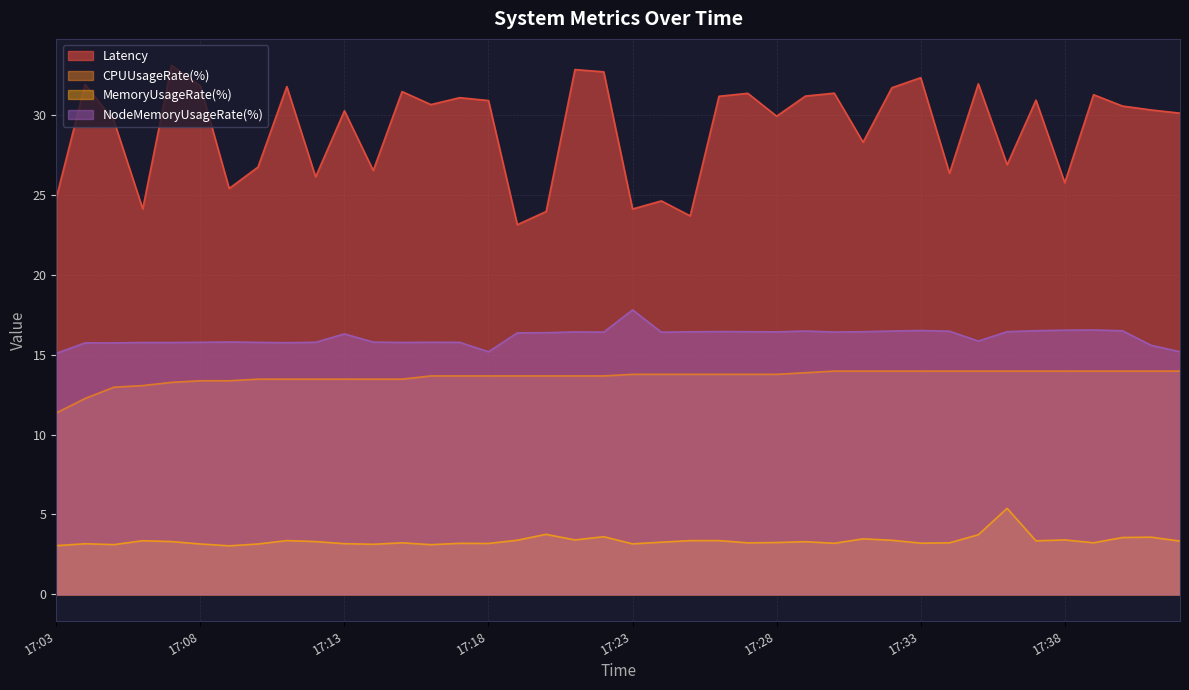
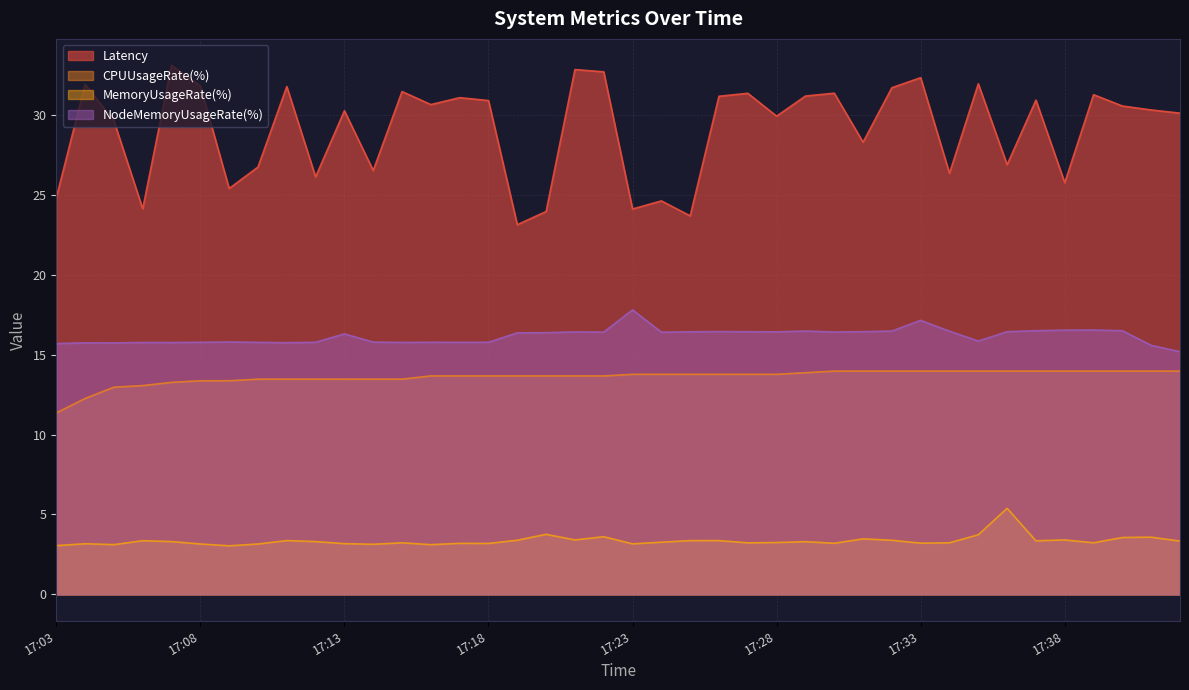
  {
    "NodeMemoryUsageRate(%)": {
-     "17:03": 15.1,
+     "17:03": 15.7,
      "17:08": 15.8,
      "17:13": 16.3,
-     "17:18": 15.2,
+     "17:18": 15.8,
      "17:23": 17.8,
      "17:28": 16.4,
-     "17:33": 16.5,
+     "17:33": 17.1,
      "17:38": 16.5
    }
  }
